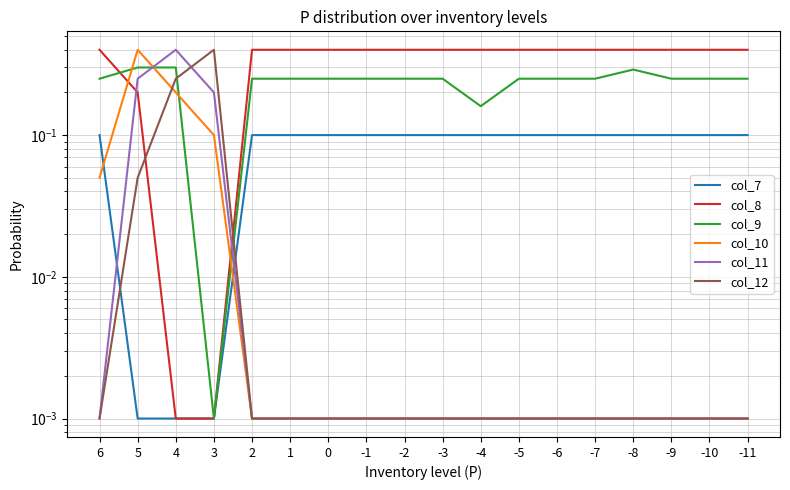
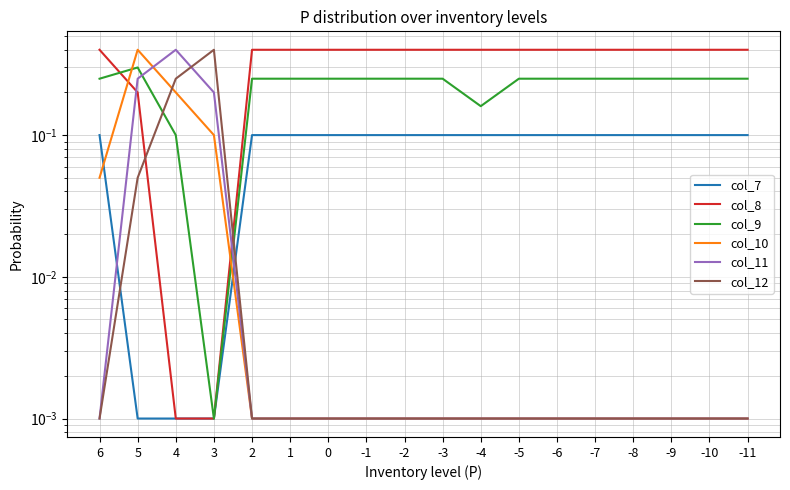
  {
    "col_7": {
      "6": 0.10,
      "5": 0.0010,
      "2": 0.10,
      "1": 0.10,
      "0": 0.10,
      "-1": 0.10,
      "-2": 0.10,
      "-3": 0.10,
      "-4": 0.10,
      "-5": 0.10,
      "-6": 0.10,
      "-7": 0.10,
      "-8": 0.10,
      "-9": 0.10,
      "-10": 0.10,
      "-11": 0.10
    },
    "col_8": {
      "6": 0.40,
      "5": 0.20,
      "2": 0.40,
      "1": 0.40,
      "0": 0.40,
      "-1": 0.40,
      "-2": 0.40,
      "-3": 0.40,
      "-4": 0.40,
      "-5": 0.40,
      "-6": 0.40,
      "-7": 0.40,
      "-8": 0.40,
      "-9": 0.40,
      "-10": 0.40,
      "-11": 0.40
    },
    "col_9": {
      "6": 0.25,
      "5": 0.30,
-     "4": 0.3,
+     "4": 0.1,
      "2": 0.25,
      "1": 0.25,
      "0": 0.25,
      "-1": 0.25,
      "-2": 0.25,
      "-3": 0.25,
      "-4": 0.16,
      "-5": 0.25,
      "-6": 0.25,
      "-7": 0.25,
-     "-8": 0.29,
+     "-8": 0.25,
      "-9": 0.25,
      "-10": 0.25,
      "-11": 0.25
    },
    "col_10": {
      "6": 0.05,
      "5": 0.40,
      "4": 0.20,
      "3": 0.10
    },
    "col_11": {
      "5": 0.25,
      "4": 0.40,
      "3": 0.20
    },
    "col_12": {
      "5": 0.05,
      "4": 0.25,
      "3": 0.40
    }
  }
